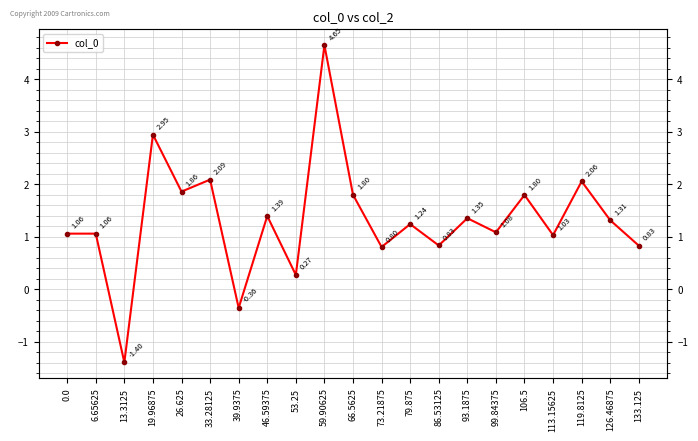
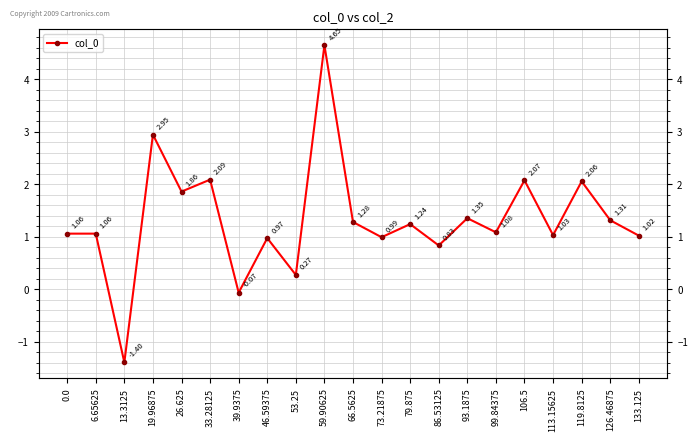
  {
    "0.0": 1.06,
    "6.65625": 1.06,
    "13.3125": -1.40,
    "19.96875": 2.95,
    "26.625": 1.86,
    "33.28125": 2.09,
-   "39.9375": -0.36,
-   "46.59375": 1.39,
+   "39.9375": -0.07,
+   "46.59375": 0.97,
    "53.25": 0.27,
    "59.90625": 4.65,
-   "66.5625": 1.80,
-   "73.21875": 0.80,
+   "66.5625": 1.28,
+   "73.21875": 0.99,
    "79.875": 1.24,
    "86.53125": 0.83,
    "93.1875": 1.35,
    "99.84375": 1.08,
-   "106.5": 1.80,
+   "106.5": 2.07,
    "113.15625": 1.03,
    "119.8125": 2.06,
    "126.46875": 1.31,
-   "133.125": 0.83
+   "133.125": 1.02
  }
